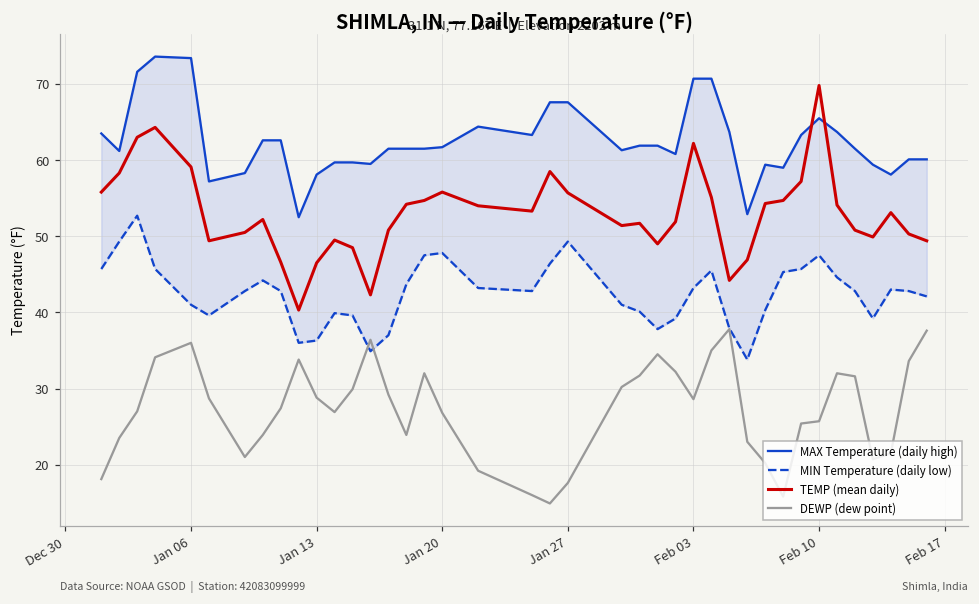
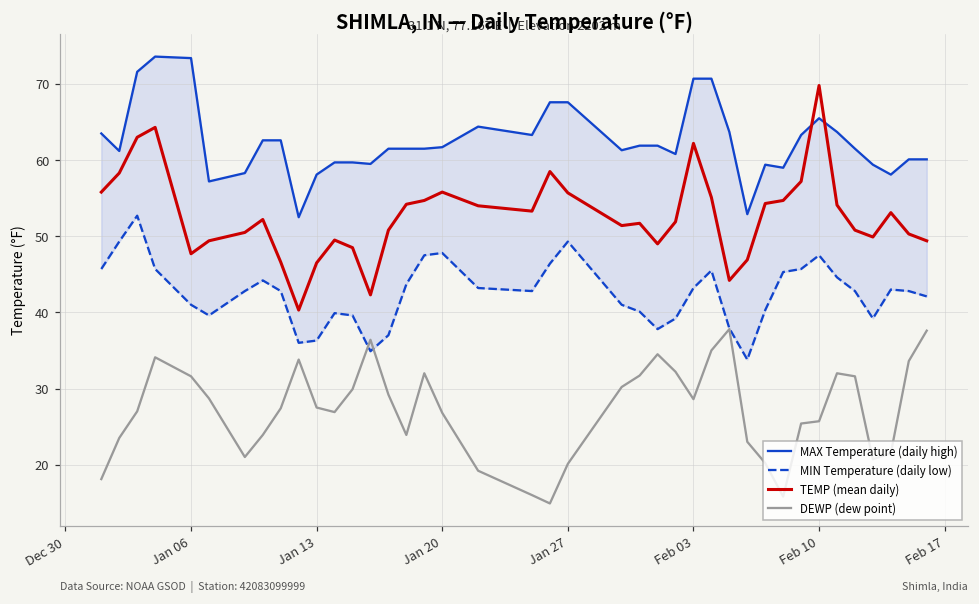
  {
    "TEMP (mean daily)": {
-     "Jan 06": 59,
+     "Jan 06": 48,
      "Jan 13": 47,
      "Jan 20": 56,
      "Jan 27": 56,
      "Feb 03": 62,
      "Feb 10": 70
    },
    "DEWP (dew point)": {
-     "Jan 06": 36,
-     "Jan 13": 29,
+     "Jan 06": 32,
+     "Jan 13": 28,
      "Jan 20": 27,
-     "Jan 27": 18,
+     "Jan 27": 20,
      "Feb 03": 29,
      "Feb 10": 26
    }
  }
